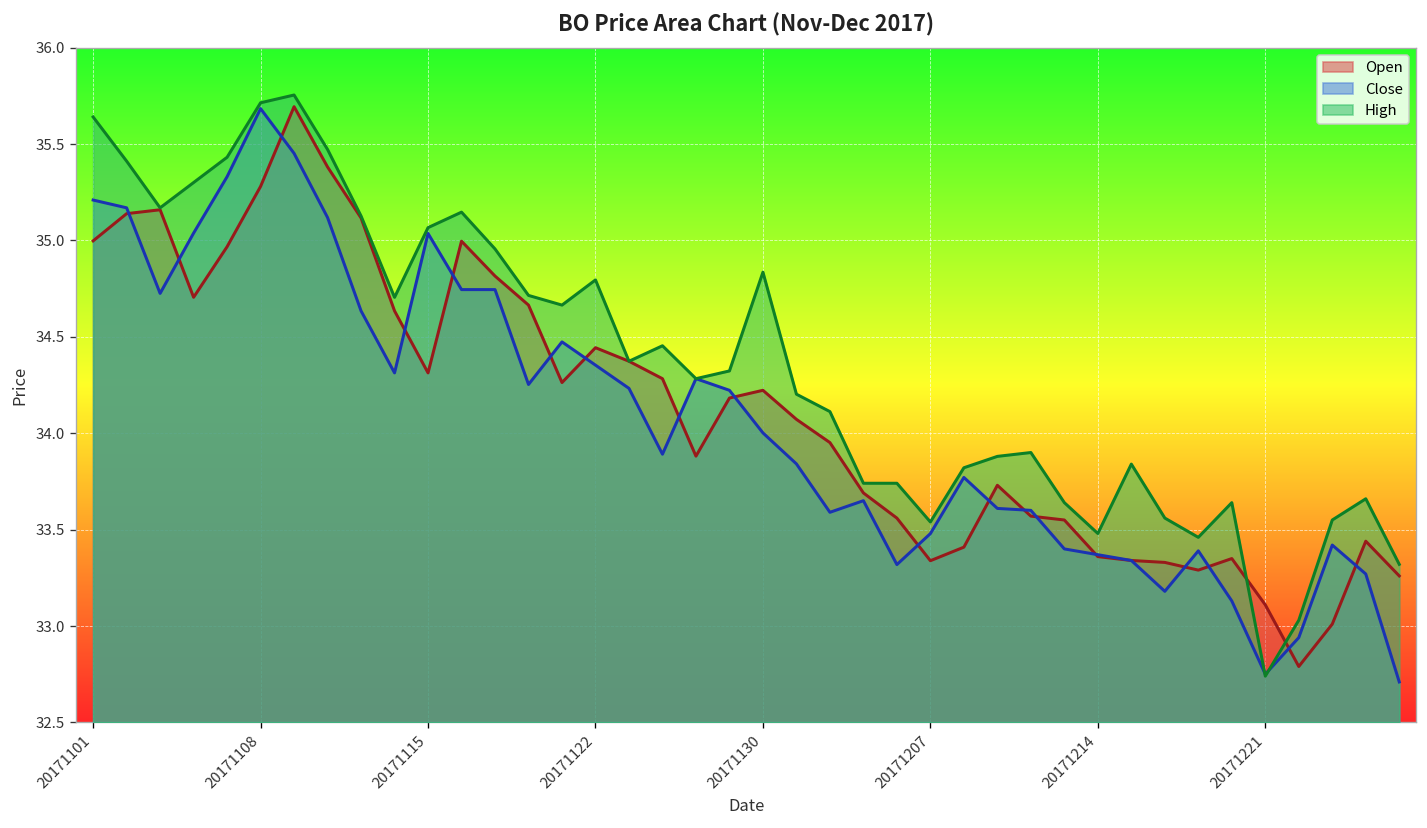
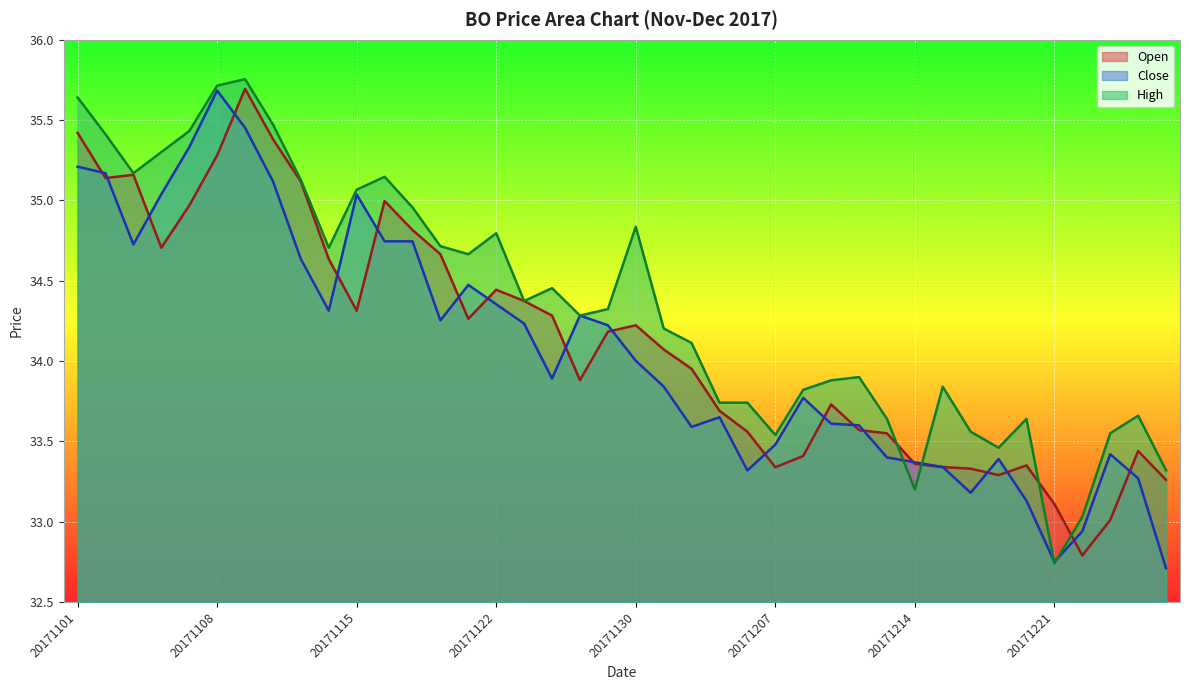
  {
    "Open": {
-     "20171101": 35.00,
+     "20171101": 35.42,
      "20171108": 35.28,
      "20171115": 34.31,
      "20171122": 34.44,
      "20171130": 34.22,
      "20171207": 33.34,
      "20171221": 33.11
    },
    "Close": {
      "20171101": 35.21,
      "20171108": 35.68,
      "20171115": 35.04,
      "20171122": 34.35,
      "20171130": 34.00,
      "20171207": 33.48
    },
    "High": {
      "20171101": 35.64,
      "20171108": 35.71,
      "20171115": 35.07,
      "20171122": 34.80,
      "20171130": 34.84,
      "20171207": 33.54,
-     "20171214": 33.48
+     "20171214": 33.20
    }
  }
